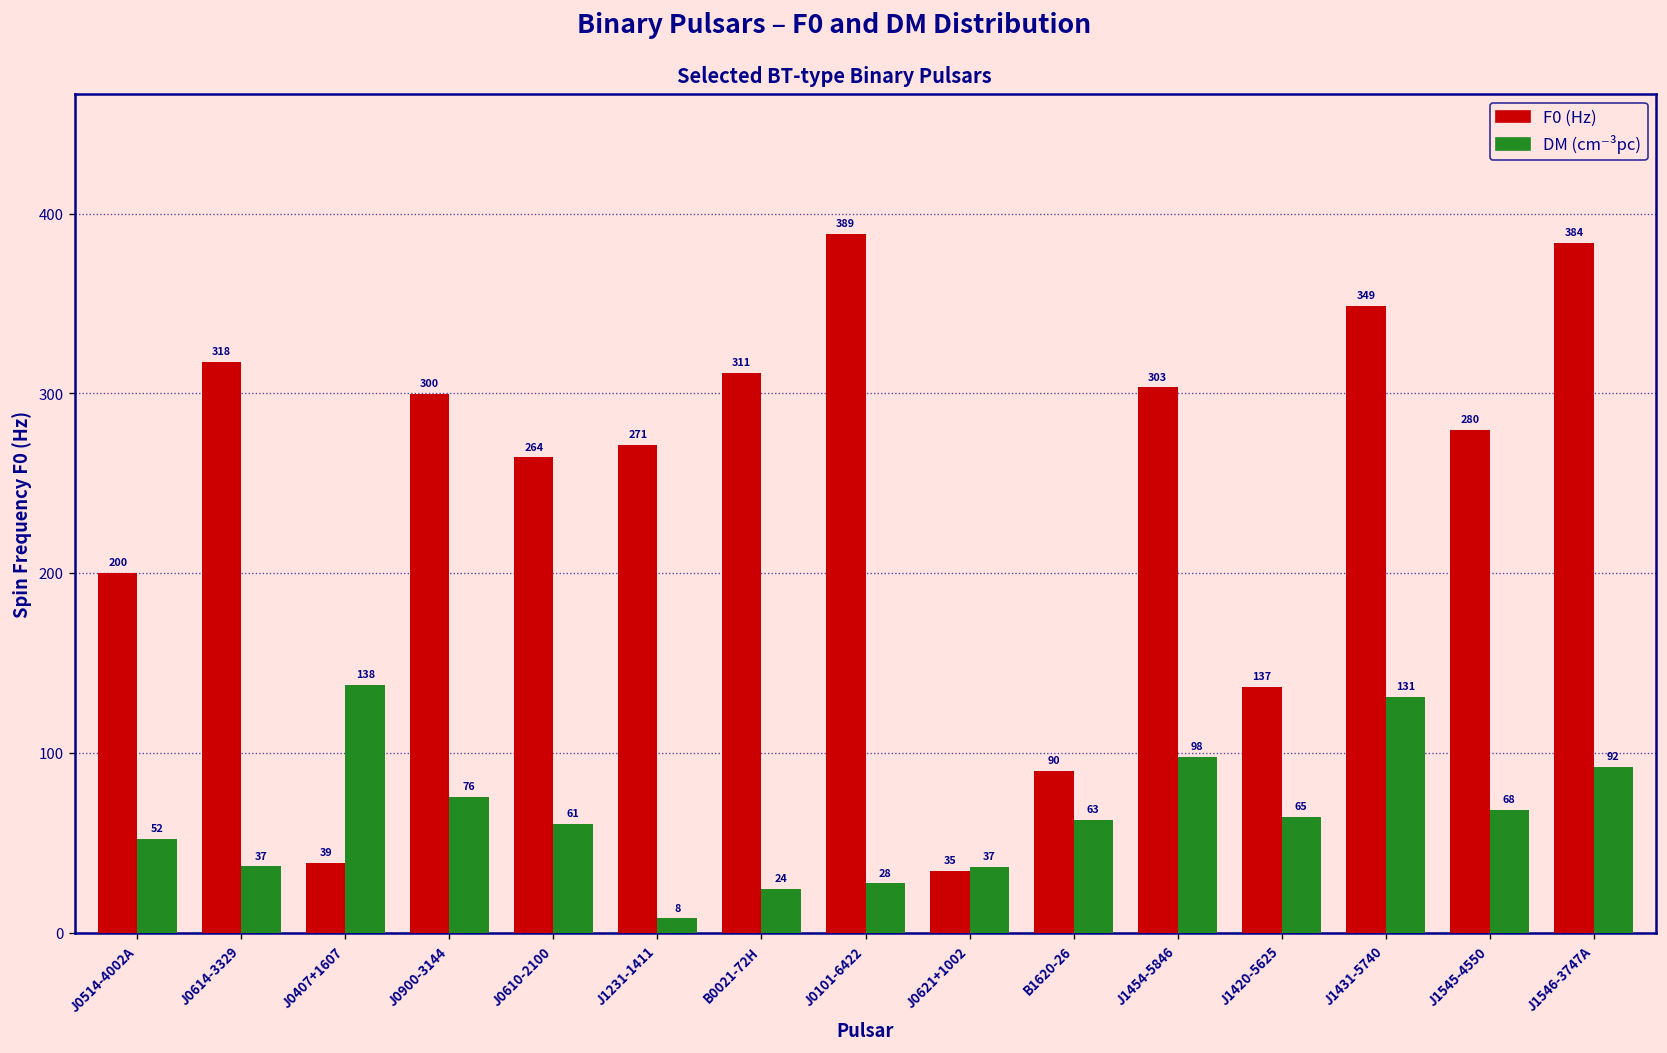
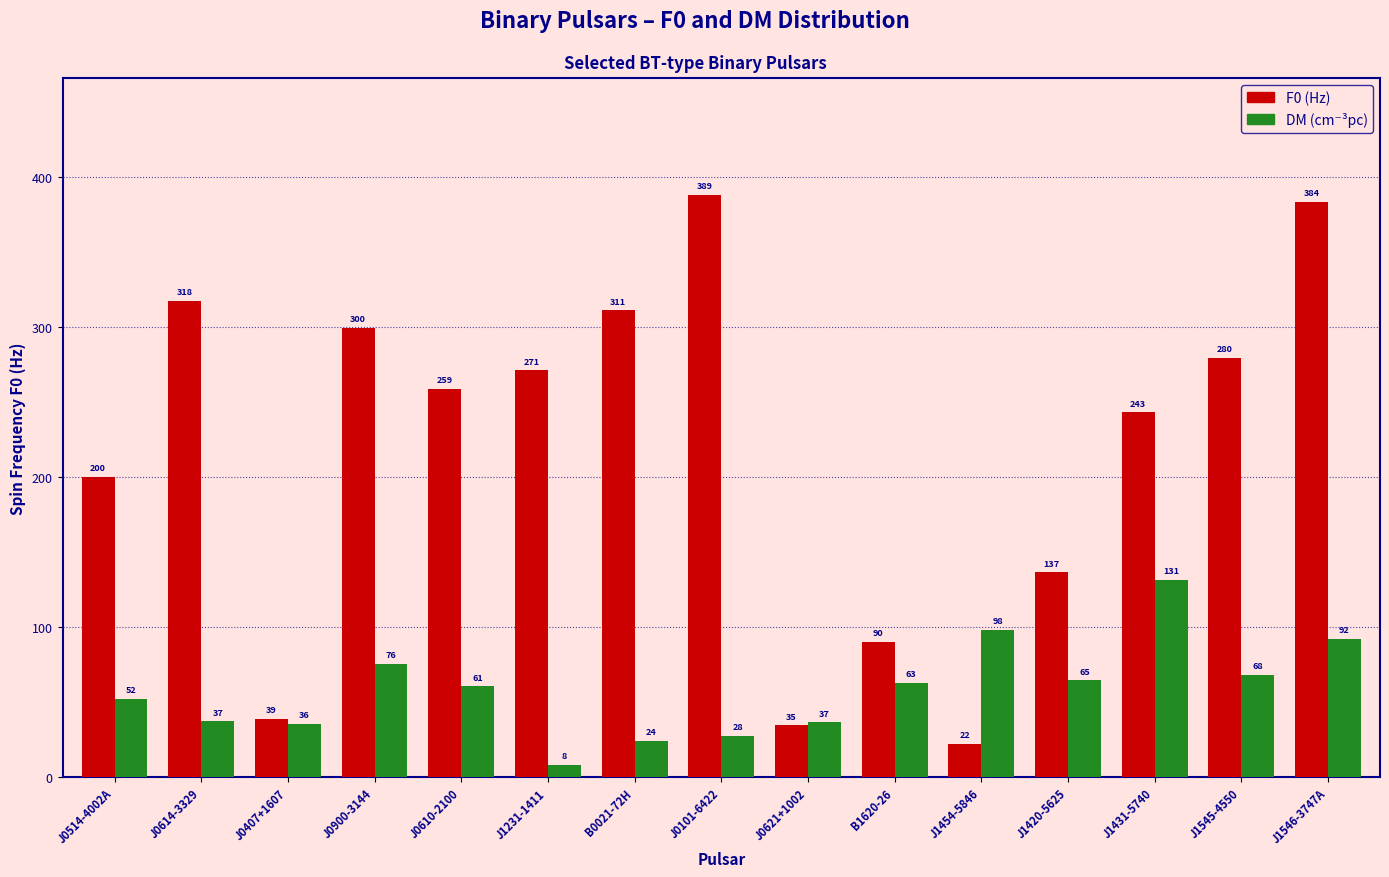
  {
    "F0 (Hz)": {
      "J0514-4002A": 200,
      "J0614-3329": 318,
      "J0407+1607": 39,
      "J0900-3144": 300,
-     "J0610-2100": 264,
+     "J0610-2100": 259,
      "J1231-1411": 271,
      "B0021-72H": 311,
      "J0101-6422": 389,
      "J0621+1002": 35,
      "B1620-26": 90,
-     "J1454-5846": 303,
+     "J1454-5846": 22,
      "J1420-5625": 137,
-     "J1431-5740": 349,
+     "J1431-5740": 243,
      "J1545-4550": 280,
      "J1546-3747A": 384
    },
    "DM (cm⁻³pc)": {
      "J0514-4002A": 52,
      "J0614-3329": 37,
-     "J0407+1607": 138,
+     "J0407+1607": 36,
      "J0900-3144": 76,
      "J0610-2100": 61,
      "J1231-1411": 8,
      "B0021-72H": 24,
      "J0101-6422": 28,
      "J0621+1002": 37,
      "B1620-26": 63,
      "J1454-5846": 98,
      "J1420-5625": 65,
      "J1431-5740": 131,
      "J1545-4550": 68,
      "J1546-3747A": 92
    }
  }
